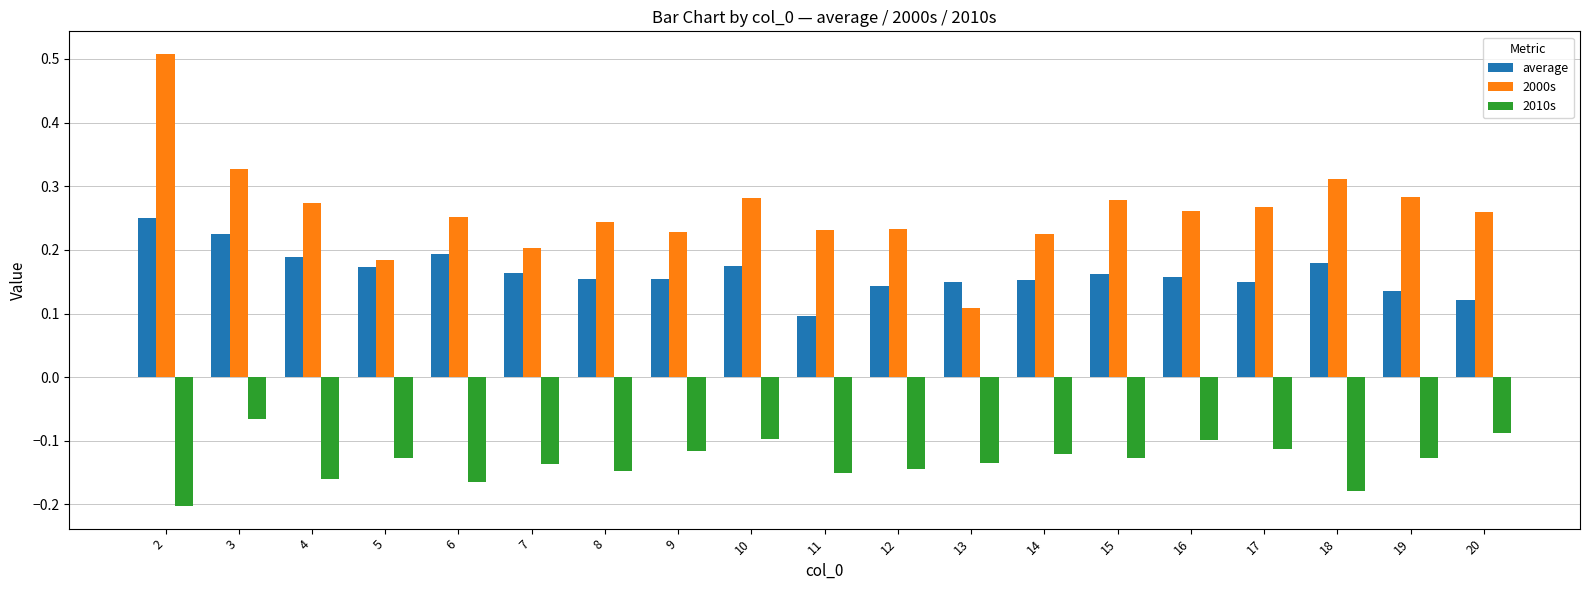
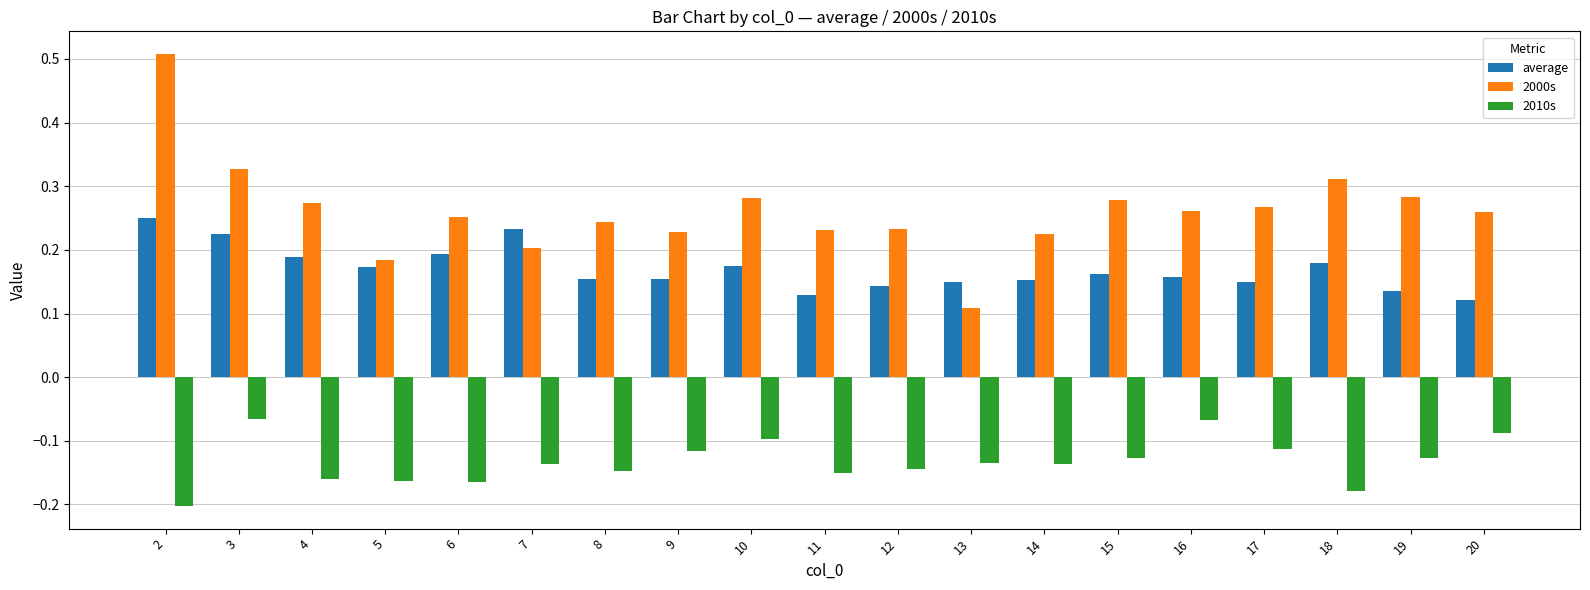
  {
    "average": {
      "2": 0.25,
      "3": 0.22,
      "4": 0.19,
      "5": 0.17,
      "6": 0.19,
-     "7": 0.16,
+     "7": 0.23,
      "8": 0.15,
      "9": 0.15,
      "10": 0.18,
-     "11": 0.10,
+     "11": 0.13,
      "12": 0.14,
      "13": 0.15,
      "14": 0.15,
      "15": 0.16,
      "16": 0.16,
      "17": 0.15,
      "18": 0.18,
      "19": 0.14,
      "20": 0.12
    },
    "2000s": {
      "2": 0.51,
      "3": 0.33,
      "4": 0.27,
      "5": 0.18,
      "6": 0.25,
      "7": 0.20,
      "8": 0.24,
      "9": 0.23,
      "10": 0.28,
      "11": 0.23,
      "12": 0.23,
      "13": 0.11,
      "14": 0.23,
      "15": 0.28,
      "16": 0.26,
      "17": 0.27,
      "18": 0.31,
      "19": 0.28,
      "20": 0.26
    },
    "2010s": {
      "2": -0.20,
      "3": -0.07,
      "4": -0.16,
-     "5": -0.13,
+     "5": -0.16,
      "6": -0.16,
      "7": -0.14,
      "8": -0.15,
      "9": -0.12,
      "10": -0.10,
      "11": -0.15,
      "12": -0.14,
      "13": -0.13,
-     "14": -0.12,
+     "14": -0.14,
      "15": -0.13,
-     "16": -0.10,
+     "16": -0.07,
      "17": -0.11,
      "18": -0.18,
      "19": -0.13,
      "20": -0.09
    }
  }
